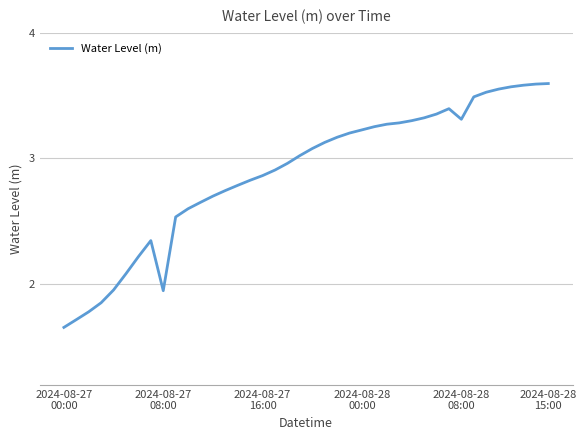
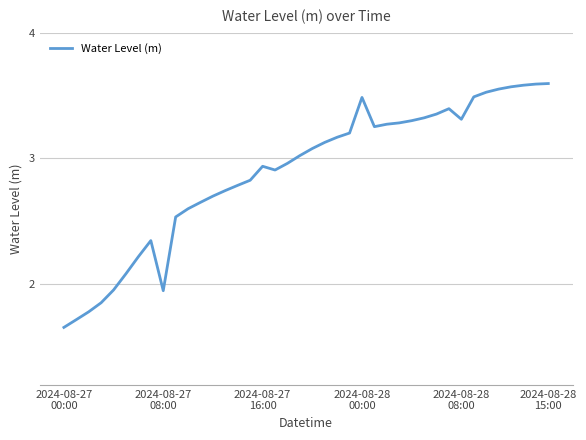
  {
    "2024-08-27 00:00": 1.66,
    "2024-08-27 08:00": 1.95,
-   "2024-08-27 16:00": 2.86,
-   "2024-08-28 00:00": 3.23,
+   "2024-08-27 16:00": 2.94,
+   "2024-08-28 00:00": 3.49,
    "2024-08-28 08:00": 3.31,
    "2024-08-28 15:00": 3.60
  }
